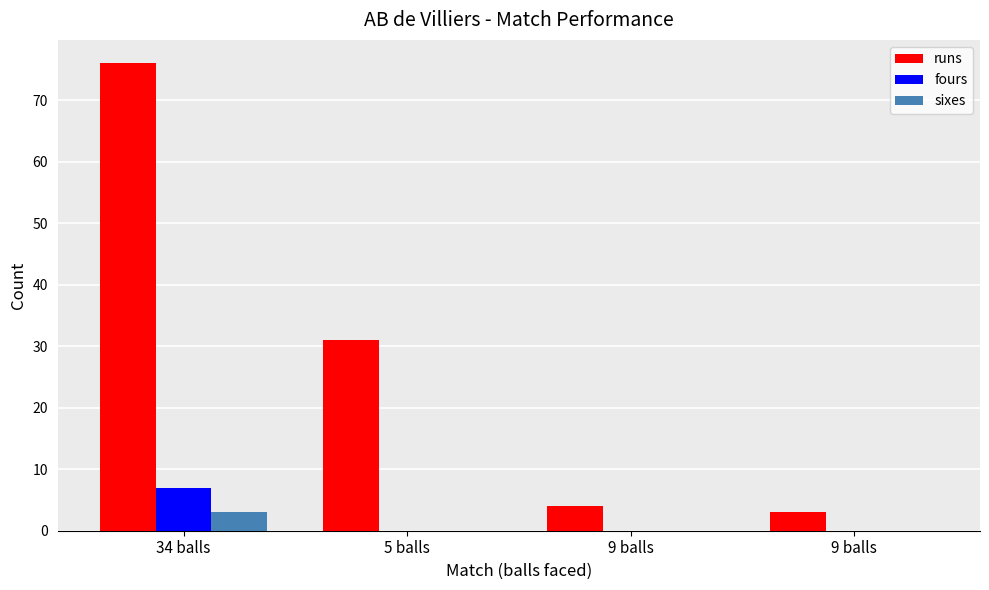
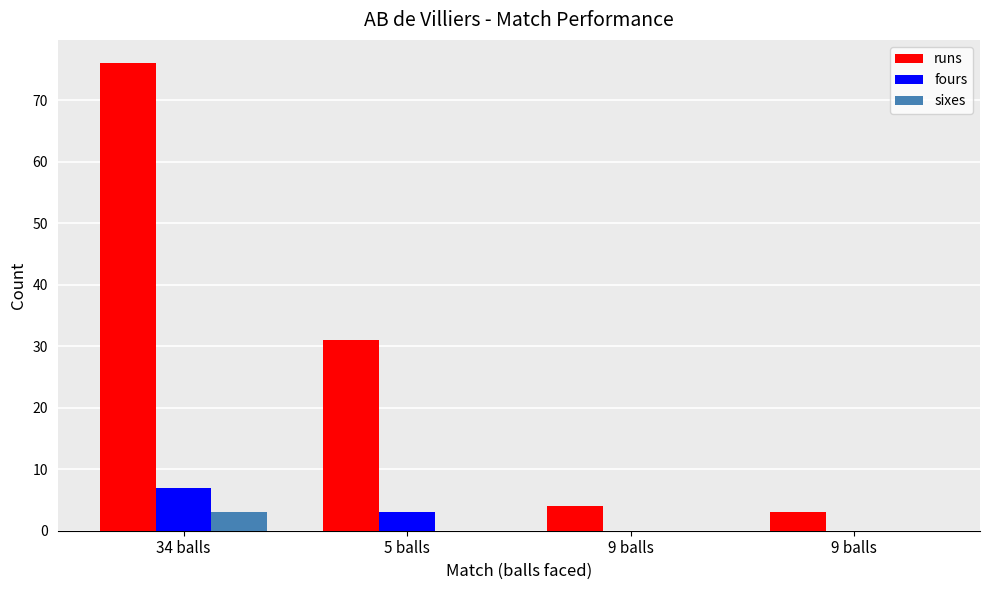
  {
    "runs": {
      "34 balls": 76,
      "5 balls": 31
    },
    "fours": {
      "34 balls": 7,
-     "5 balls": 0
+     "5 balls": 3
    },
    "sixes": {
      "34 balls": 3,
      "5 balls": 0
    }
  }
